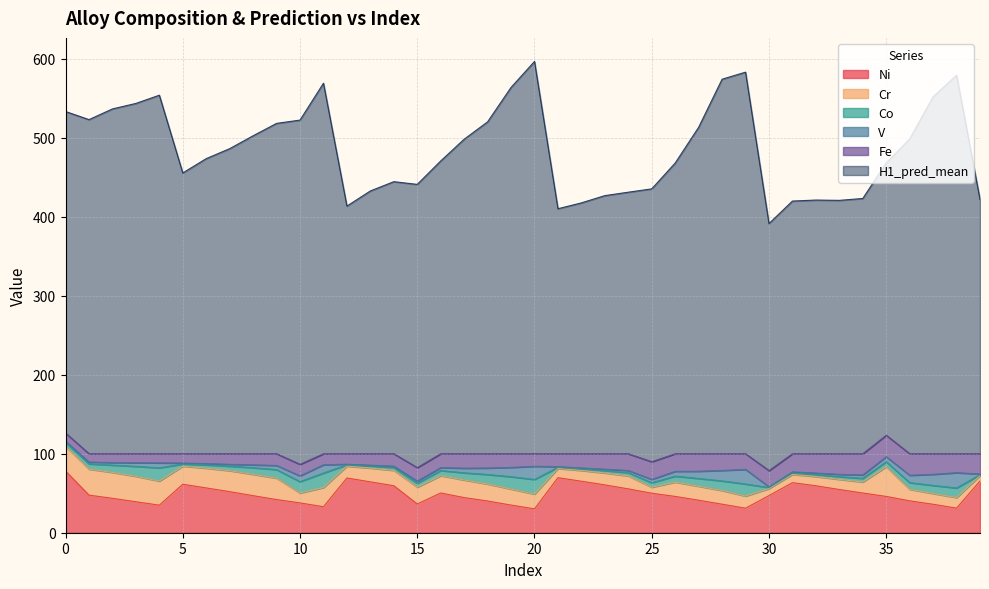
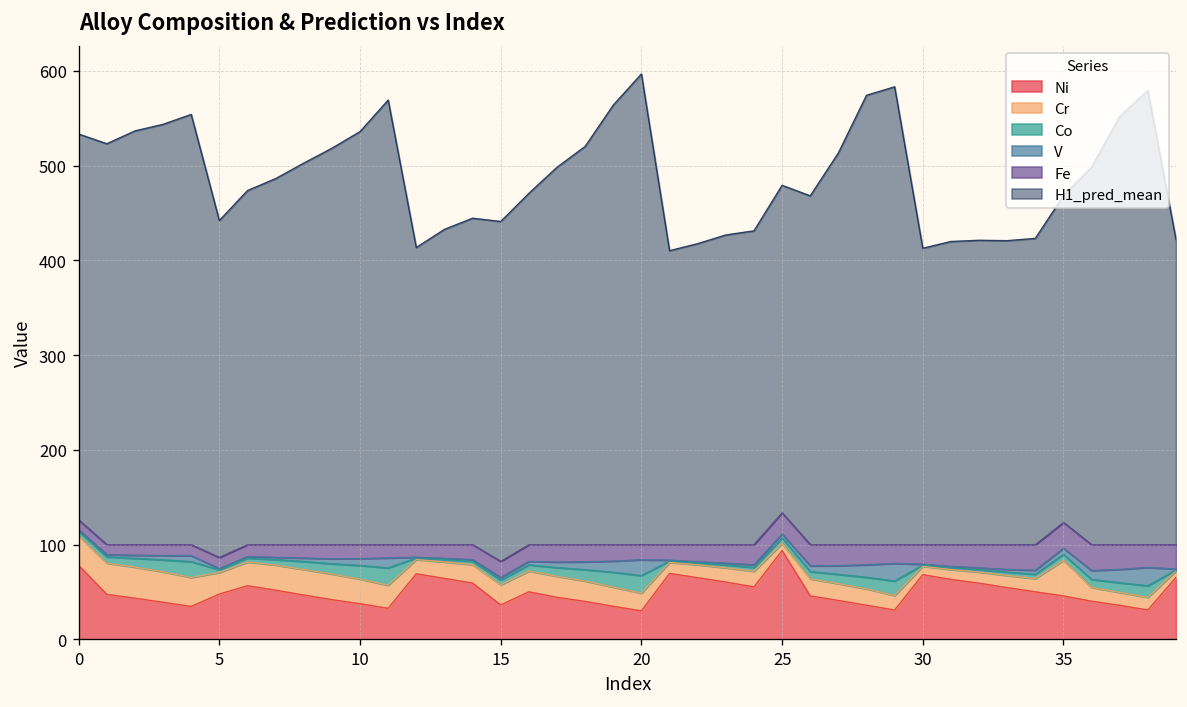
  {
    "Ni": {
      "0": 80,
-     "5": 60,
+     "5": 50,
      "10": 40,
      "15": 40,
      "20": 30,
-     "25": 50,
-     "30": 50,
+     "25": 90,
+     "30": 70,
      "35": 50
    },
    "Cr": {
      "0": 30,
-     "10": 10,
+     "10": 30,
      "15": 20,
      "20": 20,
      "25": 10,
      "35": 40
    }
  }
